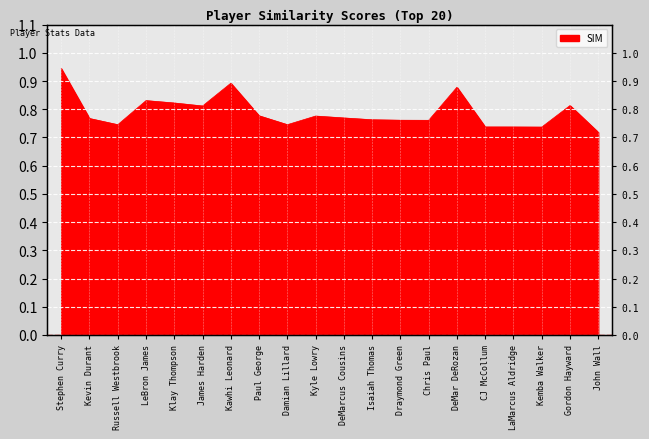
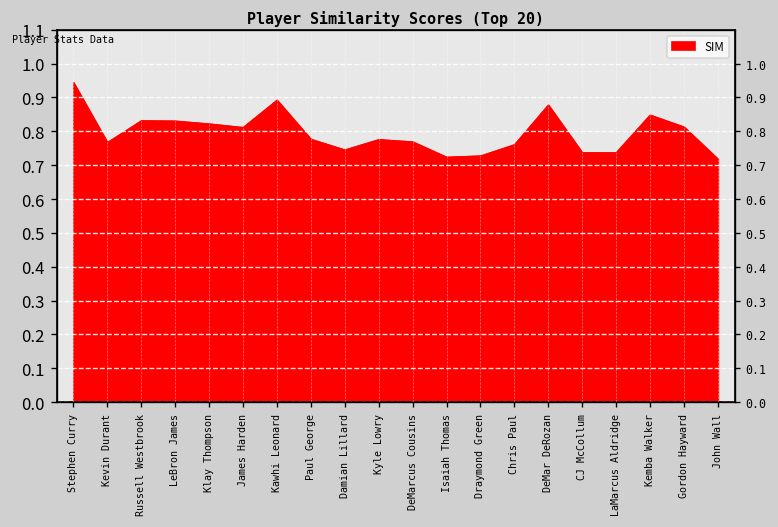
  {
    "Stephen Curry": 0.94,
    "Kevin Durant": 0.77,
-   "Russell Westbrook": 0.75,
+   "Russell Westbrook": 0.83,
    "LeBron James": 0.83,
    "Klay Thompson": 0.82,
    "James Harden": 0.81,
    "Kawhi Leonard": 0.89,
    "Paul George": 0.78,
    "Damian Lillard": 0.75,
    "Kyle Lowry": 0.78,
    "DeMarcus Cousins": 0.77,
-   "Isaiah Thomas": 0.76,
-   "Draymond Green": 0.76,
+   "Isaiah Thomas": 0.72,
+   "Draymond Green": 0.73,
    "Chris Paul": 0.76,
    "DeMar DeRozan": 0.88,
    "CJ McCollum": 0.74,
    "LaMarcus Aldridge": 0.74,
-   "Kemba Walker": 0.74,
+   "Kemba Walker": 0.85,
    "Gordon Hayward": 0.81,
    "John Wall": 0.72
  }
